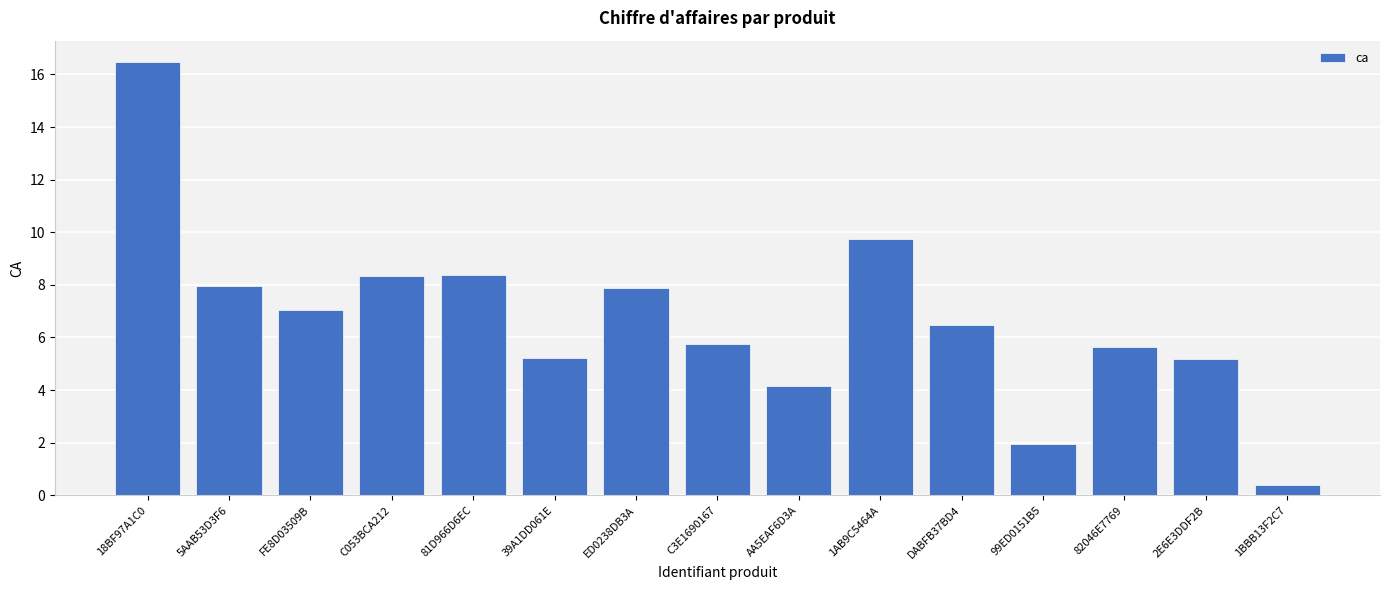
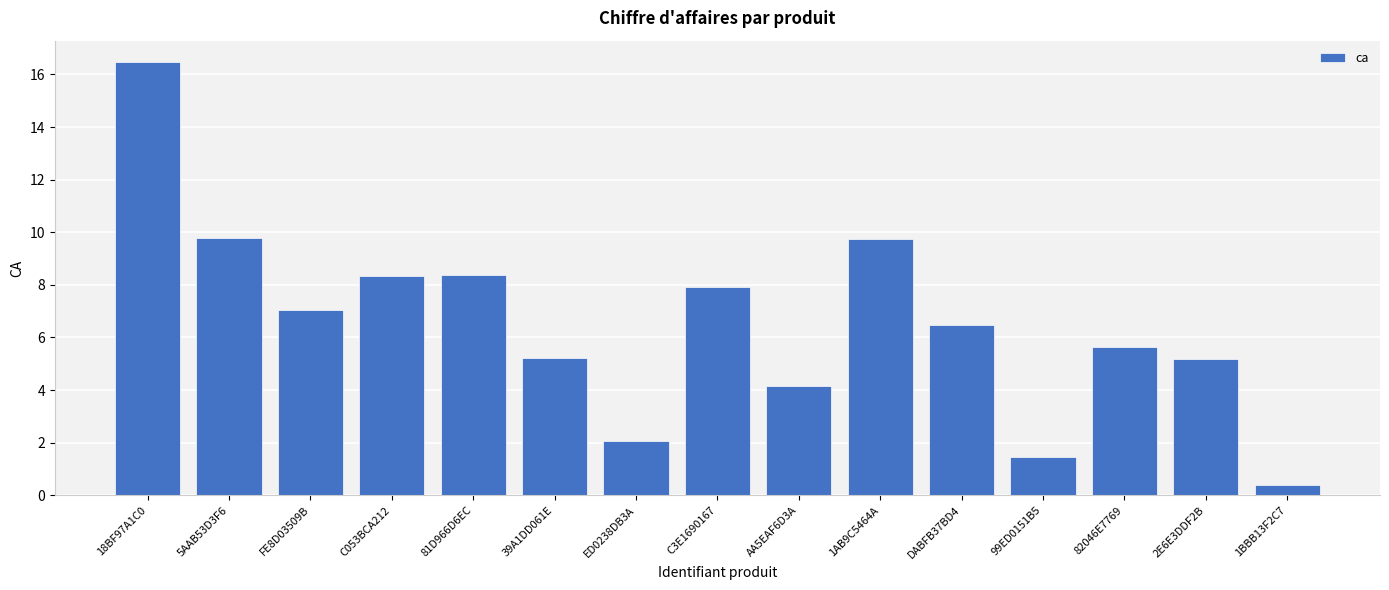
  {
    "18BF97A1C0": 16.5,
-   "5AAB53D3F6": 7.9,
+   "5AAB53D3F6": 9.8,
    "FE8D03509B": 7.1,
    "C053BCA212": 8.3,
    "81D966D6EC": 8.4,
    "39A1DD061E": 5.2,
-   "ED0238DB3A": 7.9,
-   "C3E1690167": 5.8,
+   "ED0238DB3A": 2.1,
+   "C3E1690167": 7.9,
    "AA5EAF6D3A": 4.2,
    "1AB9C5464A": 9.7,
    "DABFB37BD4": 6.5,
-   "99ED0151B5": 2.0,
+   "99ED0151B5": 1.5,
    "82046E7769": 5.6,
    "2E6E3DDF2B": 5.2,
    "1BBB13F2C7": 0.4
  }
